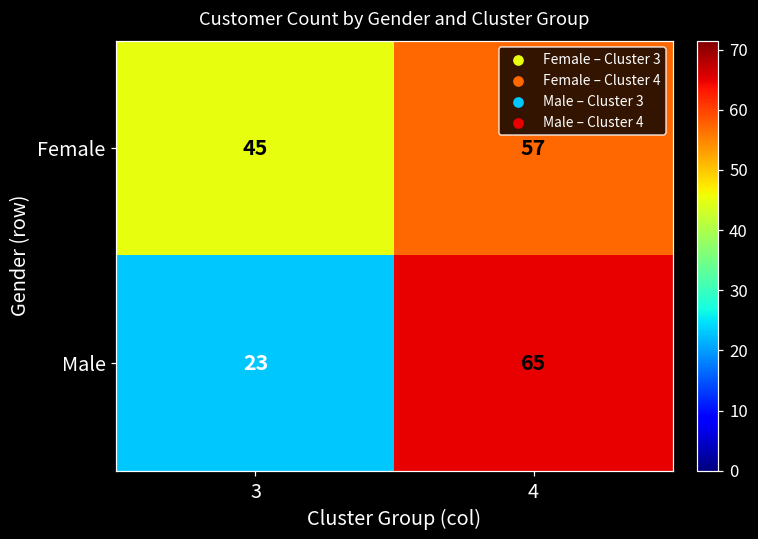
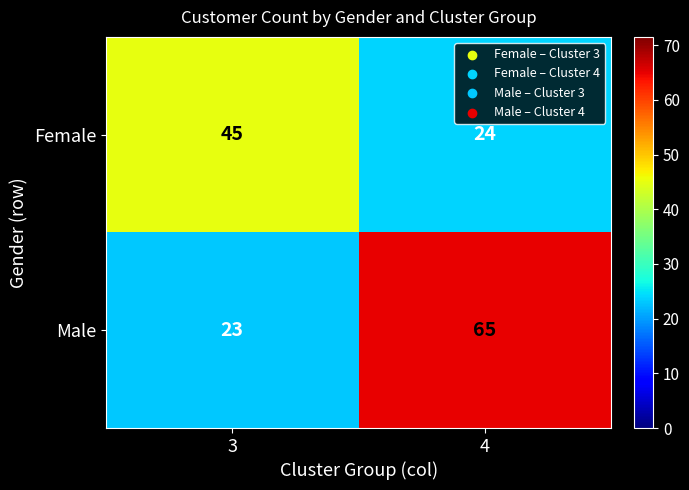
  {
    "Female": {
      "3": 45,
-     "4": 57
+     "4": 24
    },
    "Male": {
      "3": 23,
      "4": 65
    }
  }
